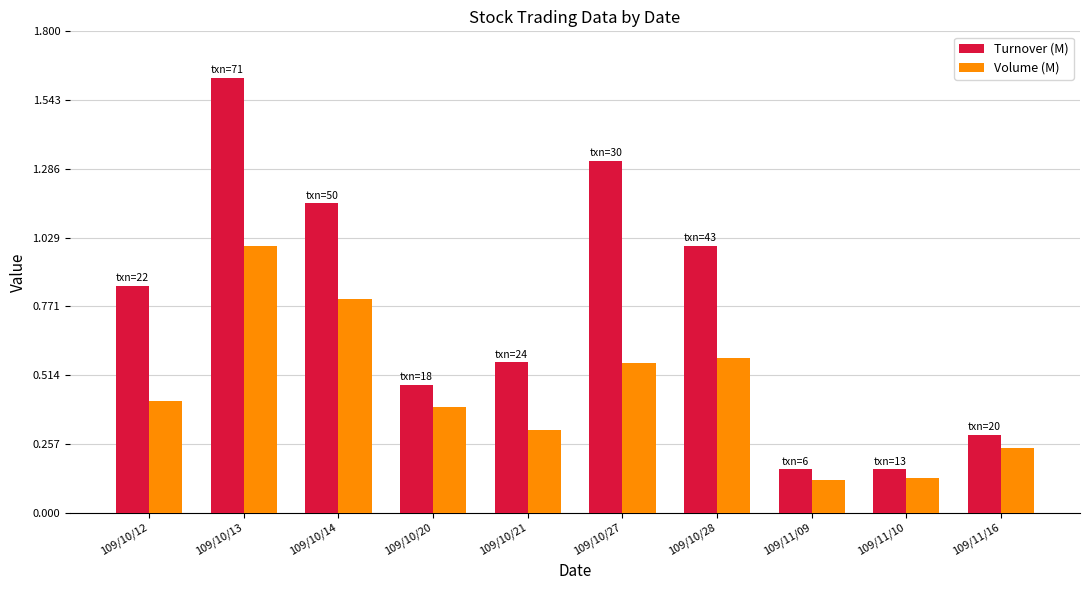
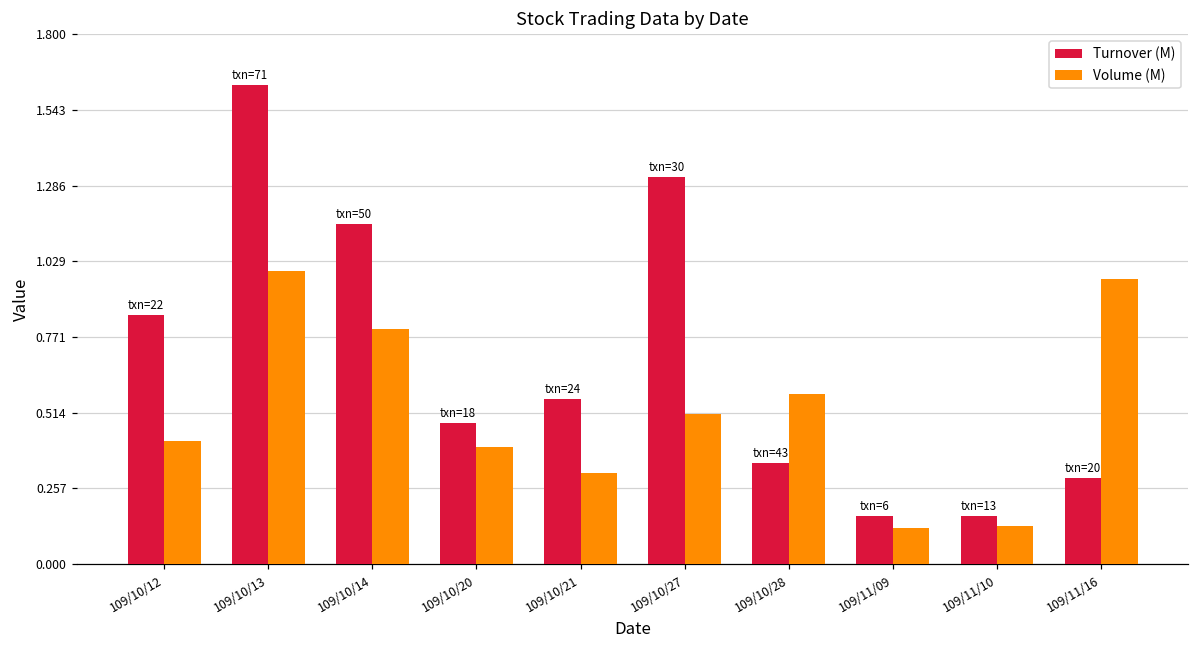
  {
    "Turnover (M)": {
-     "109/10/28": 1.00
+     "109/10/28": 0.34
    },
    "Volume (M)": {
      "109/10/12": 0.42,
      "109/10/13": 1.00,
      "109/10/14": 0.80,
      "109/10/20": 0.40,
      "109/10/21": 0.31,
-     "109/10/27": 0.56,
+     "109/10/27": 0.51,
      "109/10/28": 0.58,
      "109/11/09": 0.12,
      "109/11/10": 0.13,
-     "109/11/16": 0.24
+     "109/11/16": 0.97
    }
  }
